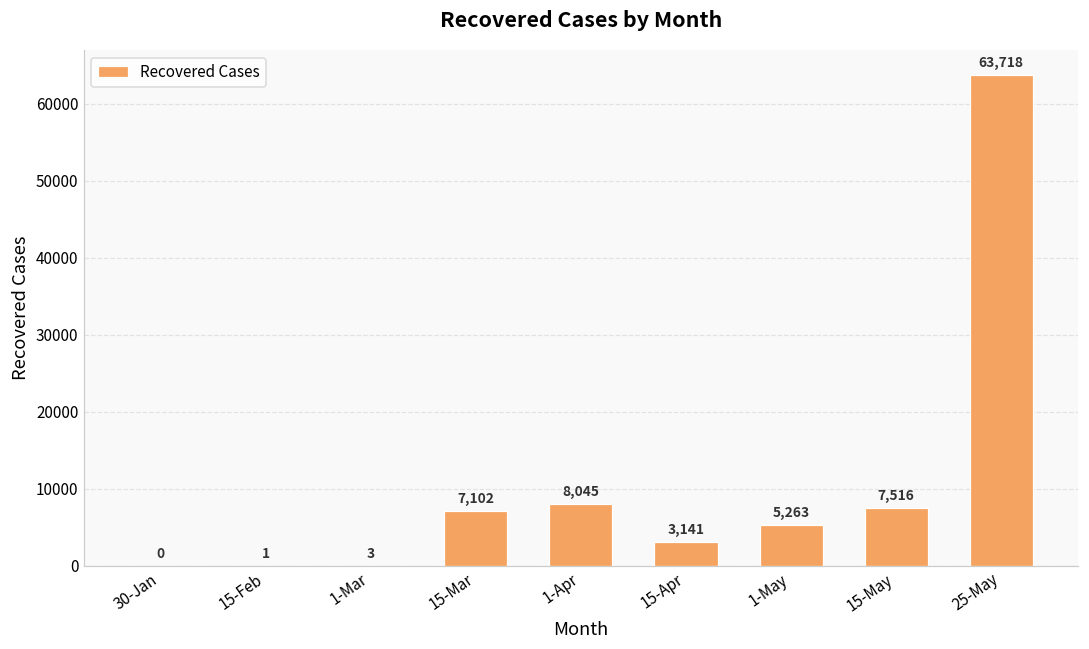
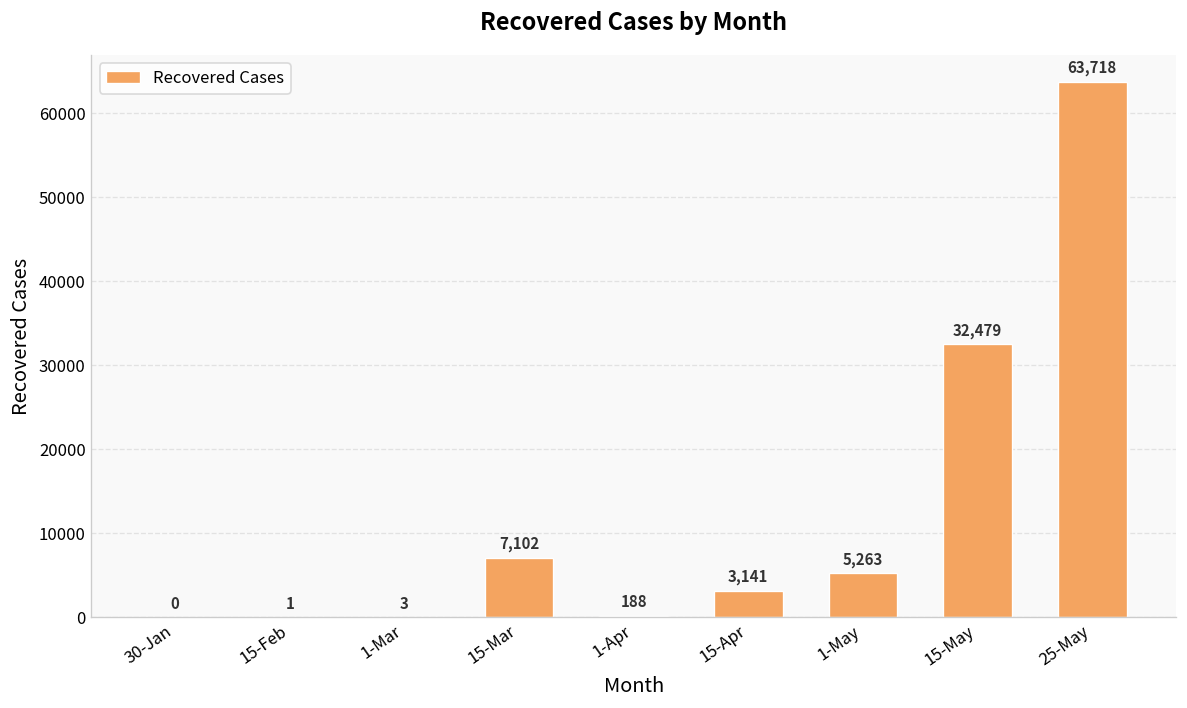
  {
    "30-Jan": "0",
    "15-Feb": "1",
    "1-Mar": "3",
    "15-Mar": "7,102",
-   "1-Apr": "8,045",
+   "1-Apr": "188",
    "15-Apr": "3,141",
    "1-May": "5,263",
-   "15-May": "7,516",
+   "15-May": "32,479",
    "25-May": "63,718"
  }
